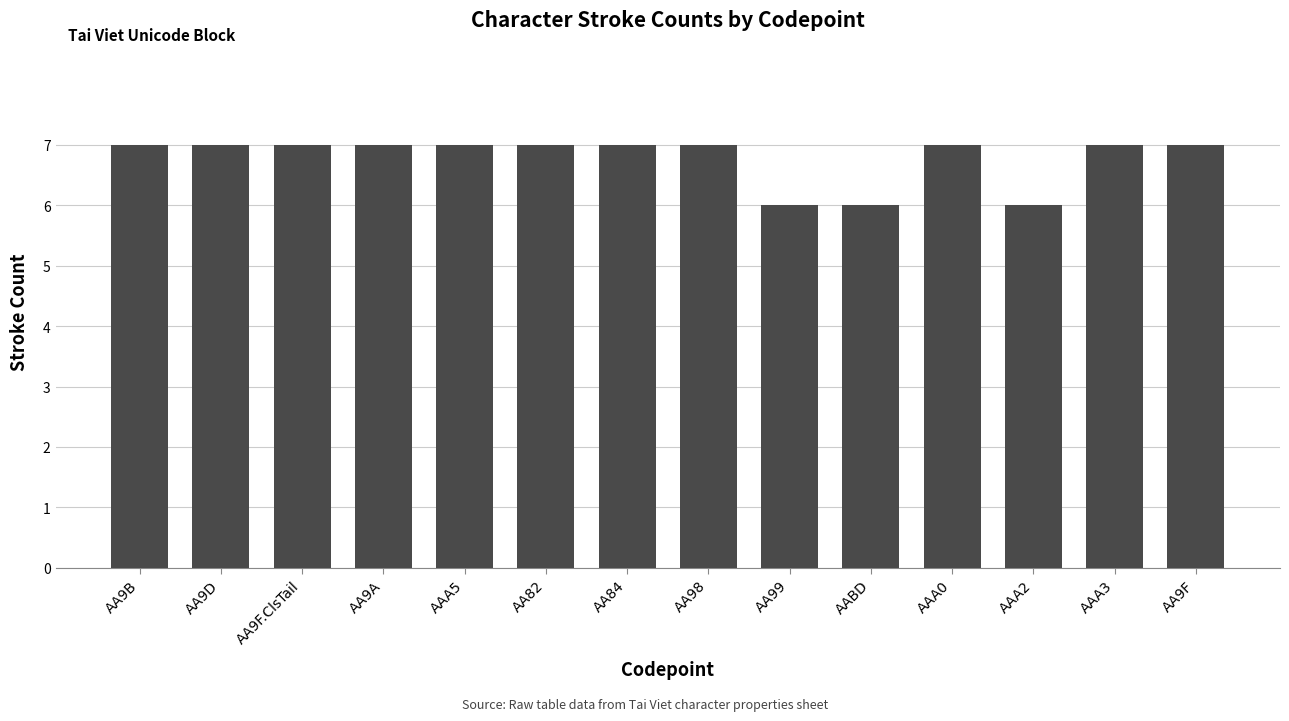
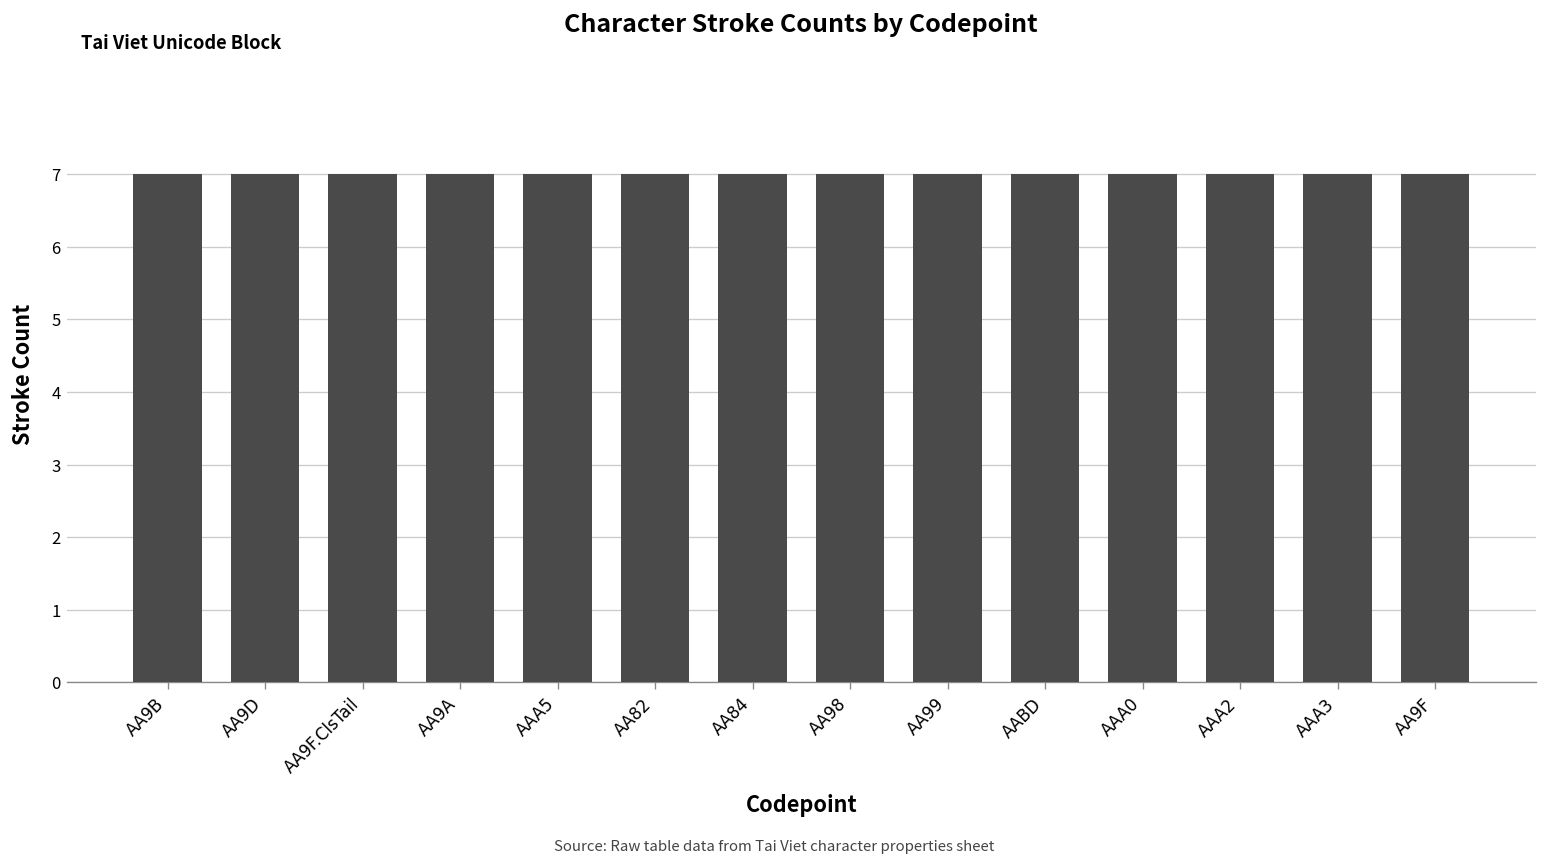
  {
    "AA9B": 7,
    "AA9D": 7,
    "AA9F.ClsTail": 7,
    "AA9A": 7,
    "AAA5": 7,
    "AA82": 7,
    "AA84": 7,
    "AA98": 7,
-   "AA99": 6,
-   "AABD": 6,
+   "AA99": 7,
+   "AABD": 7,
    "AAA0": 7,
-   "AAA2": 6,
+   "AAA2": 7,
    "AAA3": 7,
    "AA9F": 7
  }
